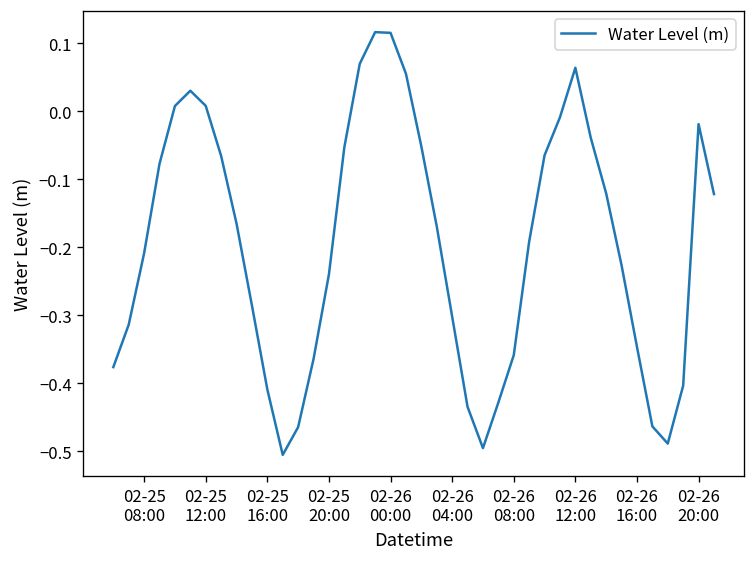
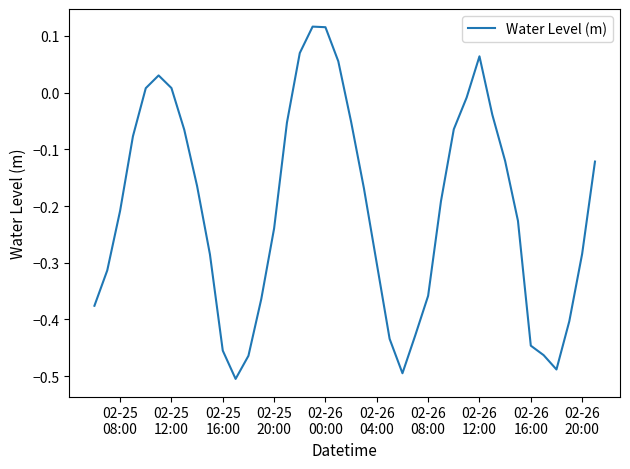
  {
    "02-25 08:00": -0.21,
    "02-25 12:00": 0.01,
-   "02-25 16:00": -0.41,
+   "02-25 16:00": -0.46,
    "02-25 20:00": -0.24,
    "02-26 00:00": 0.12,
    "02-26 04:00": -0.30,
    "02-26 08:00": -0.36,
    "02-26 12:00": 0.06,
-   "02-26 16:00": -0.35,
-   "02-26 20:00": -0.02
+   "02-26 16:00": -0.45,
+   "02-26 20:00": -0.28
  }
